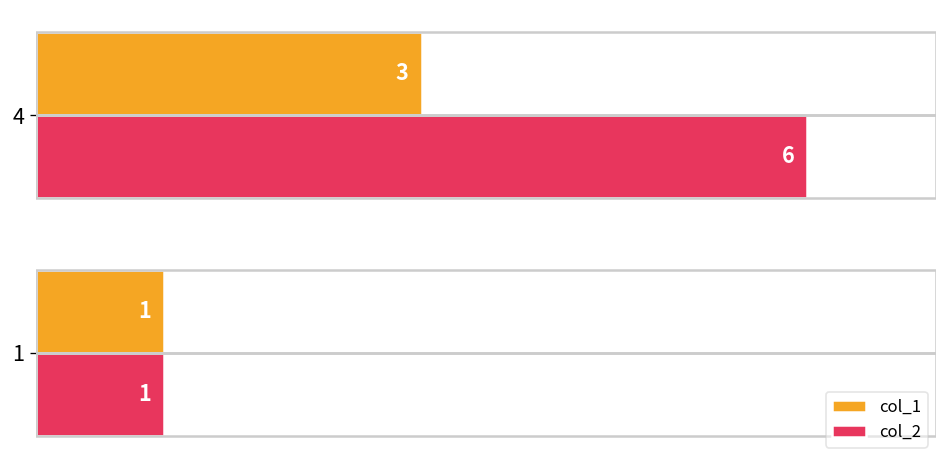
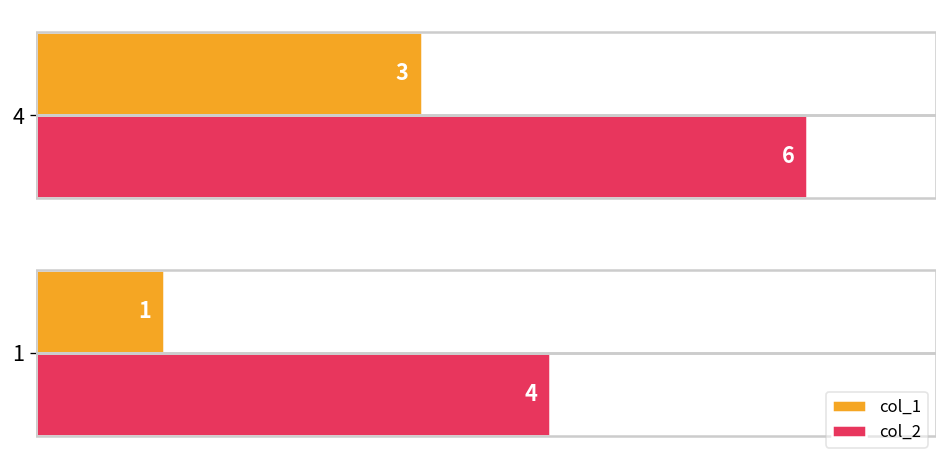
  {
    "col_1": {
      "4": 3,
      "1": 1
    },
    "col_2": {
      "4": 6,
-     "1": 1
+     "1": 4
    }
  }
